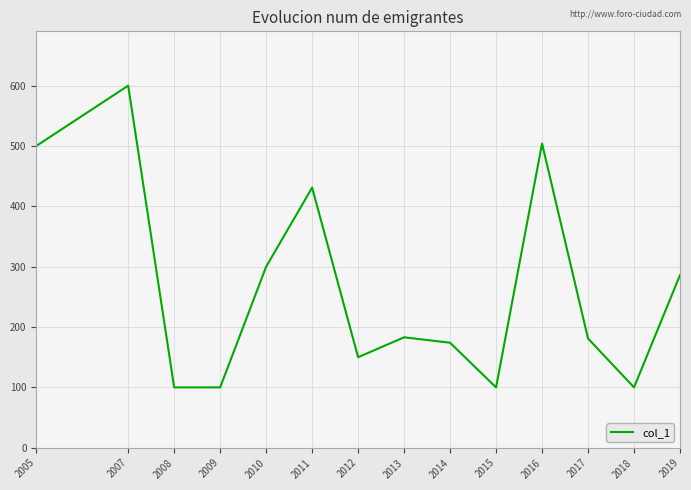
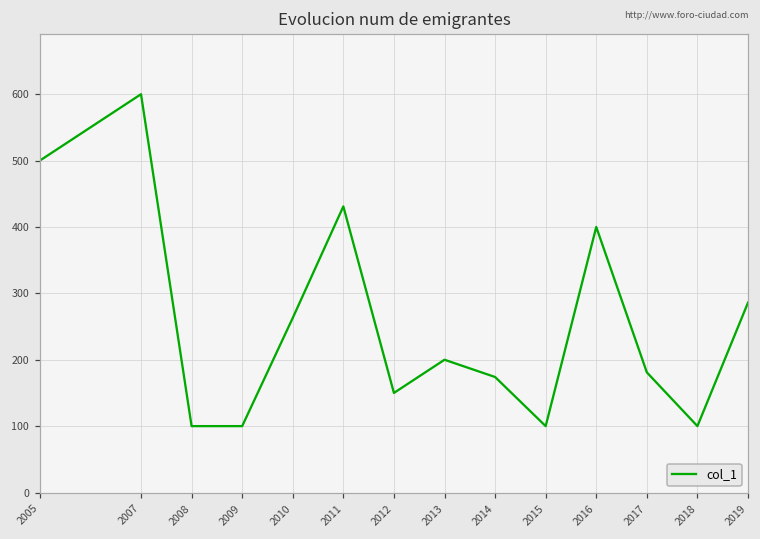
  {
    "2005": 500,
    "2007": 600,
    "2008": 100,
    "2009": 100,
-   "2010": 300,
+   "2010": 260,
    "2011": 430,
    "2012": 150,
-   "2013": 180,
+   "2013": 200,
    "2014": 170,
    "2015": 100,
-   "2016": 500,
+   "2016": 400,
    "2017": 180,
    "2018": 100,
    "2019": 290
  }
